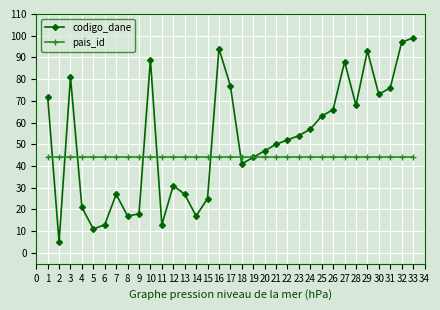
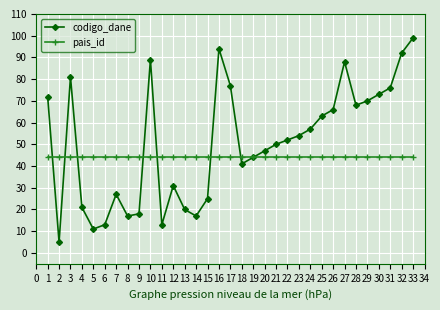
  {
    "codigo_dane": {
      "1": 72,
      "2": 5,
      "3": 81,
      "4": 21,
      "5": 11,
      "6": 13,
      "7": 27,
      "8": 17,
      "9": 18,
      "10": 89,
      "11": 13,
      "12": 31,
-     "13": 27,
+     "13": 20,
      "14": 17,
      "15": 25,
      "16": 94,
      "17": 77,
      "18": 41,
      "20": 47,
      "21": 50,
      "22": 52,
      "23": 54,
      "24": 57,
      "25": 63,
      "26": 66,
      "27": 88,
      "28": 68,
-     "29": 93,
+     "29": 70,
      "30": 73,
      "31": 76,
-     "32": 97,
+     "32": 92,
      "33": 99
    },
    "pais_id": {
      "1": 44,
      "2": 44,
      "3": 44,
      "4": 44,
      "5": 44,
      "6": 44,
      "7": 44,
      "8": 44,
      "9": 44,
      "10": 44,
      "11": 44,
      "12": 44,
      "13": 44,
      "14": 44,
      "15": 44,
      "16": 44,
      "17": 44,
      "18": 44,
      "20": 44,
      "21": 44,
      "22": 44,
      "23": 44,
      "24": 44,
      "25": 44,
      "26": 44,
      "27": 44,
      "28": 44,
      "29": 44,
      "30": 44,
      "31": 44,
      "32": 44,
      "33": 44
    }
  }
